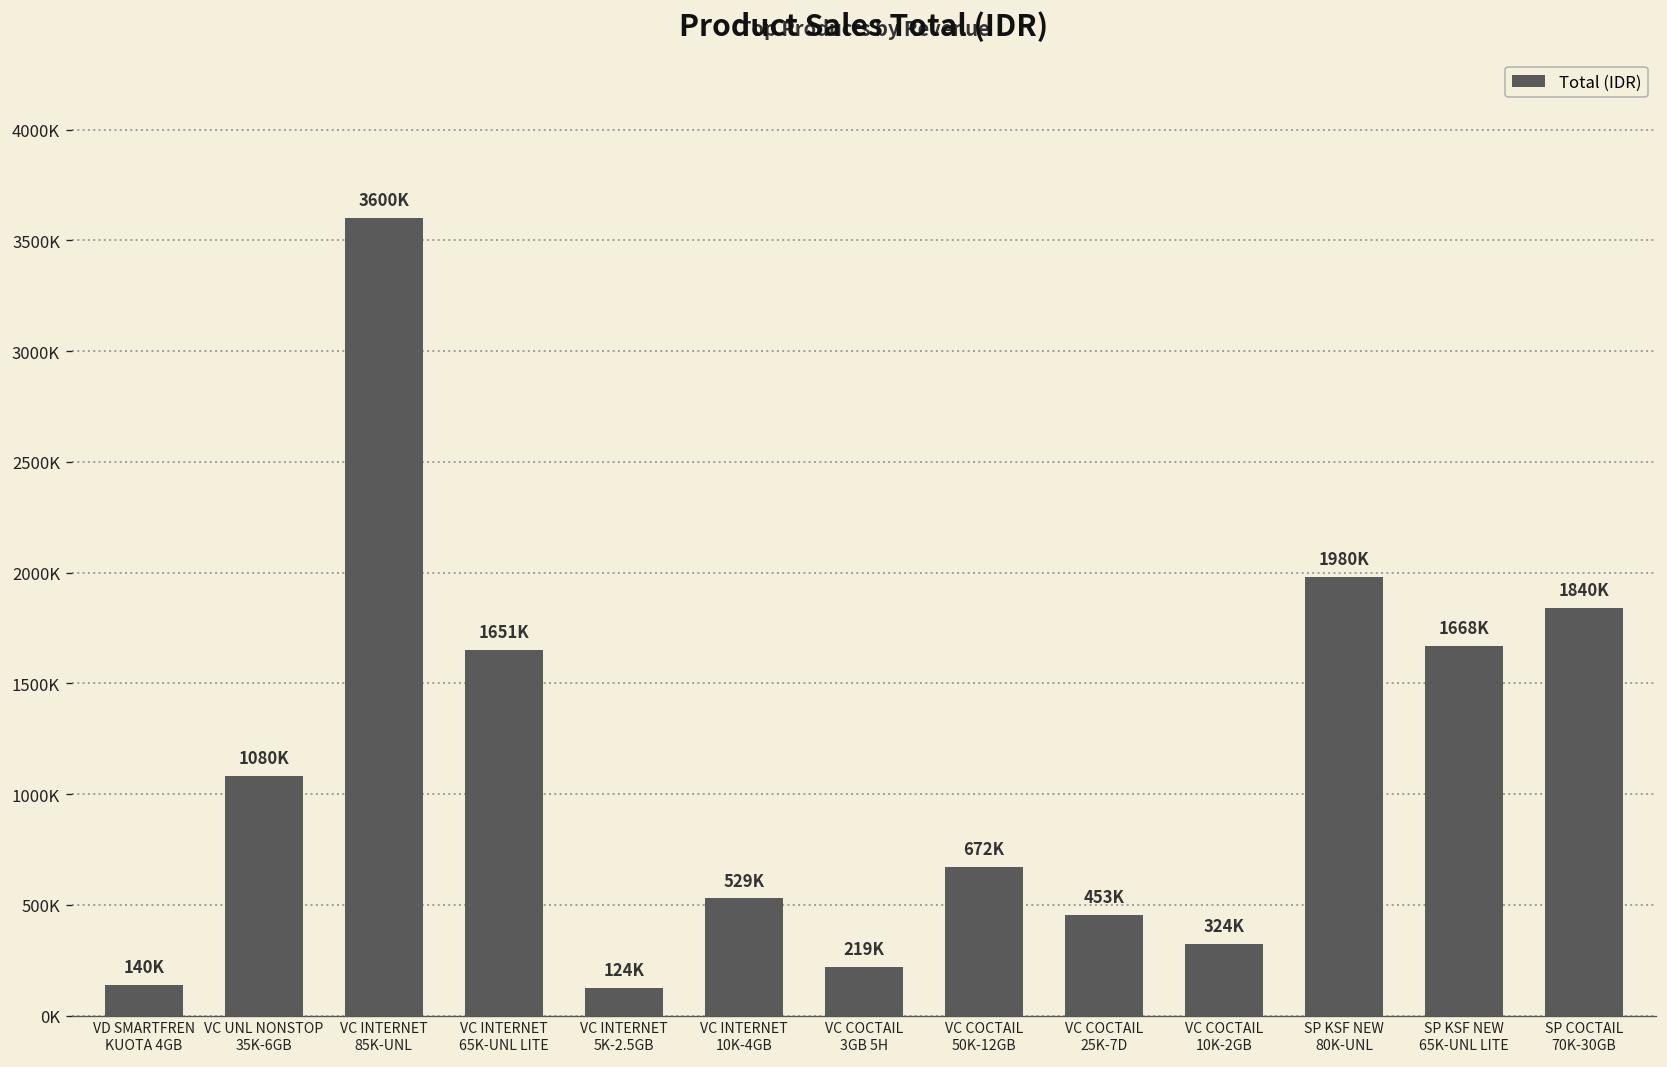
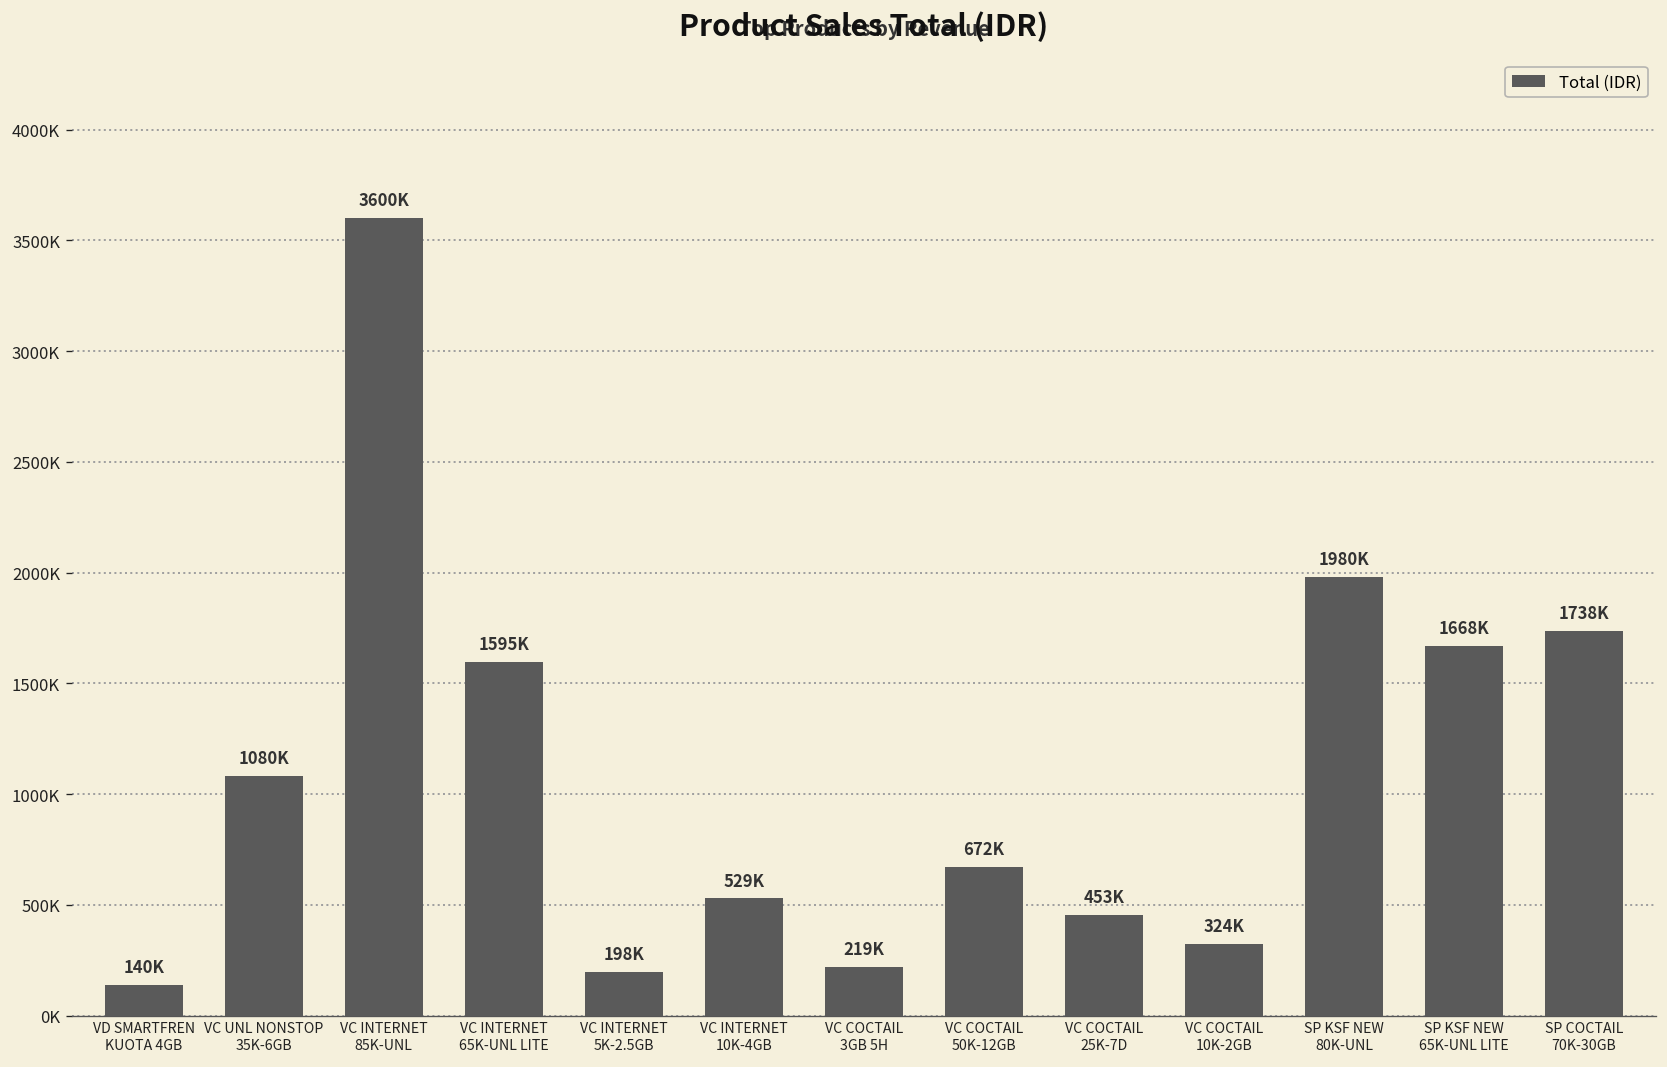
  {
    "VD SMARTFREN KUOTA 4GB": "140K",
    "VC UNL NONSTOP 35K-6GB": "1080K",
    "VC INTERNET 85K-UNL": "3600K",
-   "VC INTERNET 65K-UNL LITE": "1651K",
-   "VC INTERNET 5K-2.5GB": "124K",
+   "VC INTERNET 65K-UNL LITE": "1595K",
+   "VC INTERNET 5K-2.5GB": "198K",
    "VC INTERNET 10K-4GB": "529K",
    "VC COCTAIL 3GB 5H": "219K",
    "VC COCTAIL 50K-12GB": "672K",
    "VC COCTAIL 25K-7D": "453K",
    "VC COCTAIL 10K-2GB": "324K",
    "SP KSF NEW 80K-UNL": "1980K",
    "SP KSF NEW 65K-UNL LITE": "1668K",
-   "SP COCTAIL 70K-30GB": "1840K"
+   "SP COCTAIL 70K-30GB": "1738K"
  }
